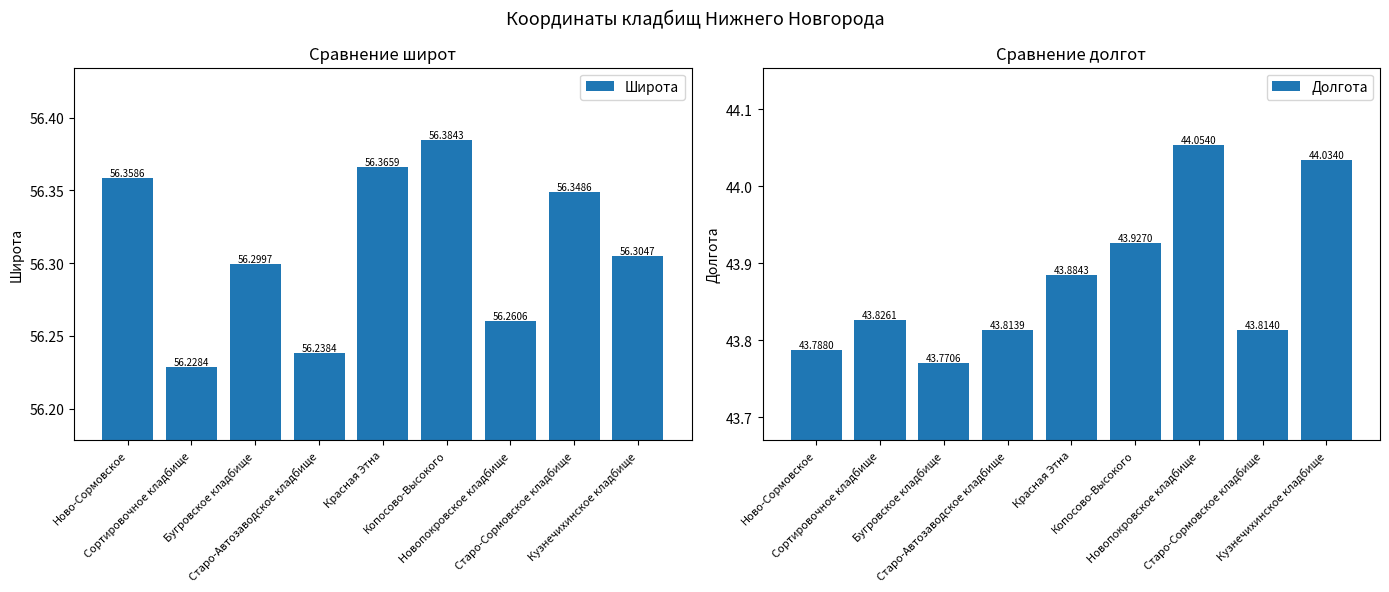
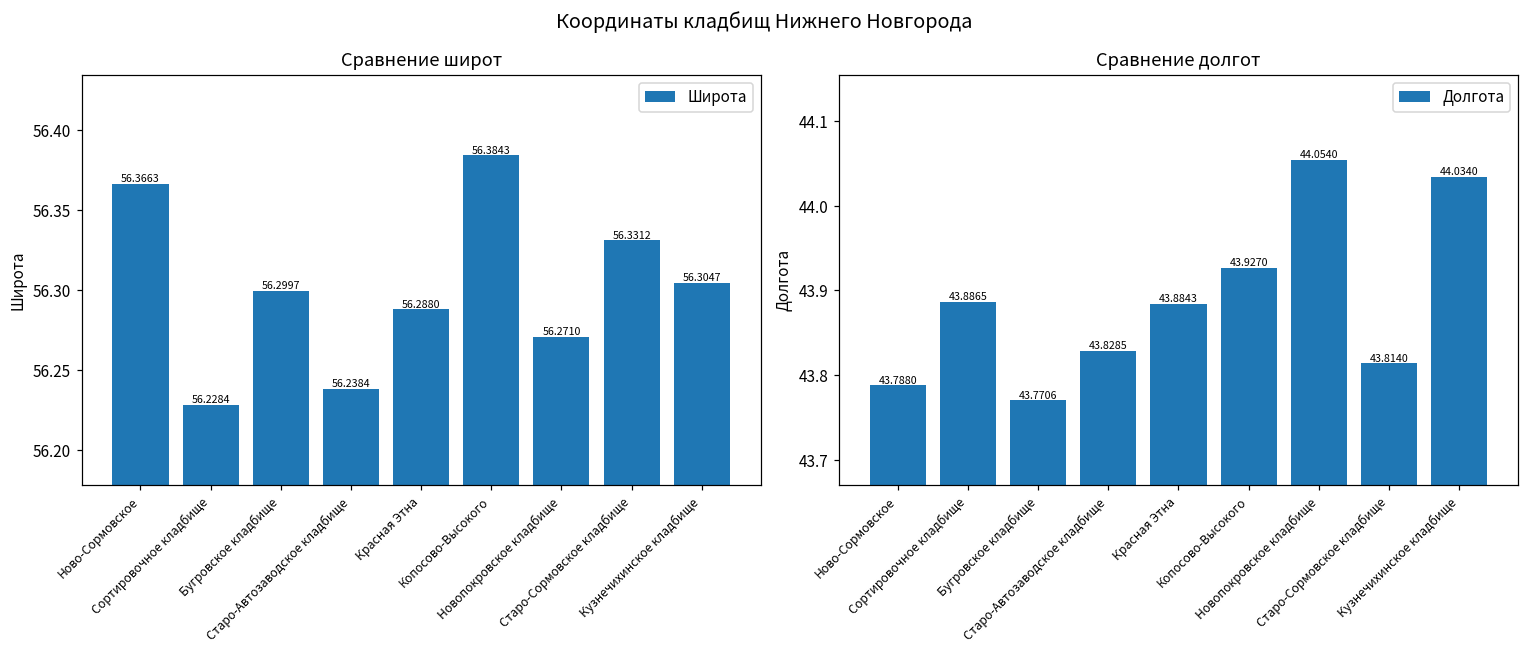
  {
    "Сравнение широт": {
-     "Ново-Сормовское": 56.3586,
+     "Ново-Сормовское": 56.3663,
      "Сортировочное кладбище": 56.2284,
      "Бугровское кладбище": 56.2997,
      "Старо-Автозаводское кладбище": 56.2384,
-     "Красная Этна": 56.3659,
+     "Красная Этна": 56.2880,
      "Копосово-Высокого": 56.3843,
-     "Новопокровское кладбище": 56.2606,
-     "Старо-Сормовское кладбище": 56.3486,
+     "Новопокровское кладбище": 56.2710,
+     "Старо-Сормовское кладбище": 56.3312,
      "Кузнечихинское кладбище": 56.3047
    },
    "Сравнение долгот": {
      "Ново-Сормовское": 43.7880,
-     "Сортировочное кладбище": 43.8261,
+     "Сортировочное кладбище": 43.8865,
      "Бугровское кладбище": 43.7706,
-     "Старо-Автозаводское кладбище": 43.8139,
+     "Старо-Автозаводское кладбище": 43.8285,
      "Красная Этна": 43.8843,
      "Копосово-Высокого": 43.9270,
      "Новопокровское кладбище": 44.0540,
      "Старо-Сормовское кладбище": 43.8140,
      "Кузнечихинское кладбище": 44.0340
    }
  }
